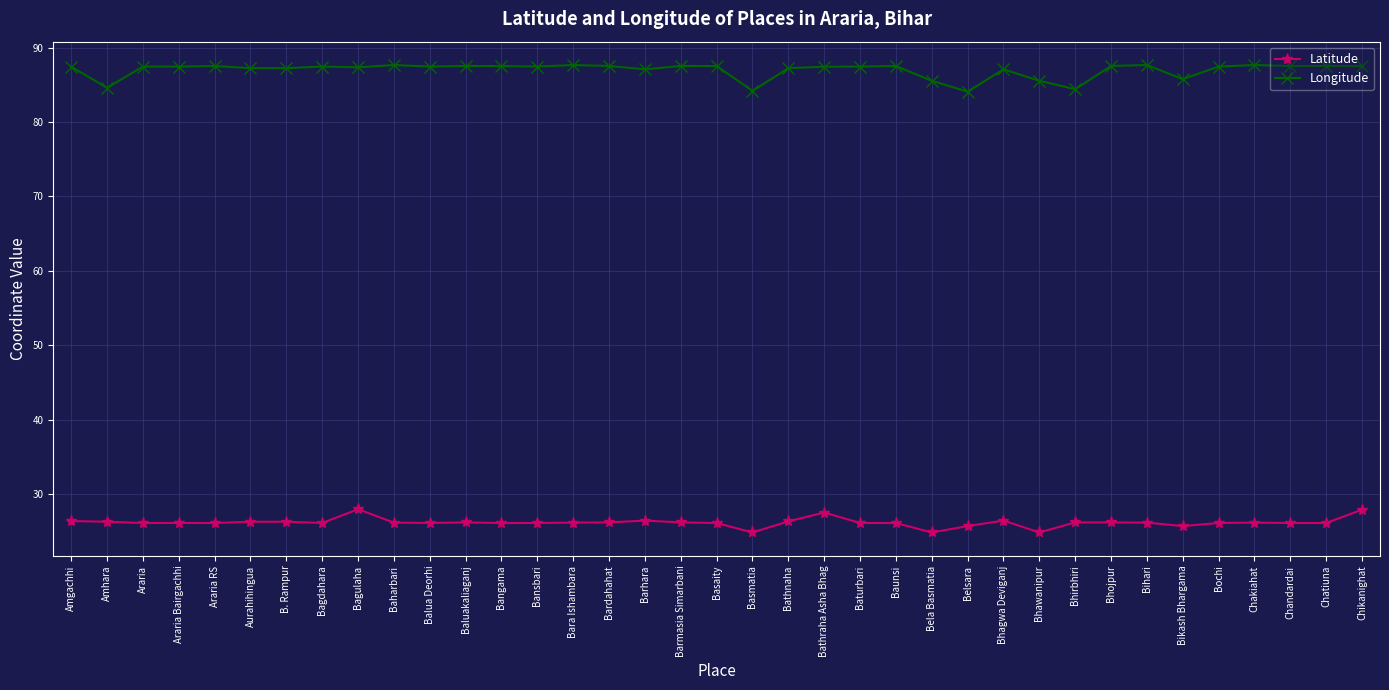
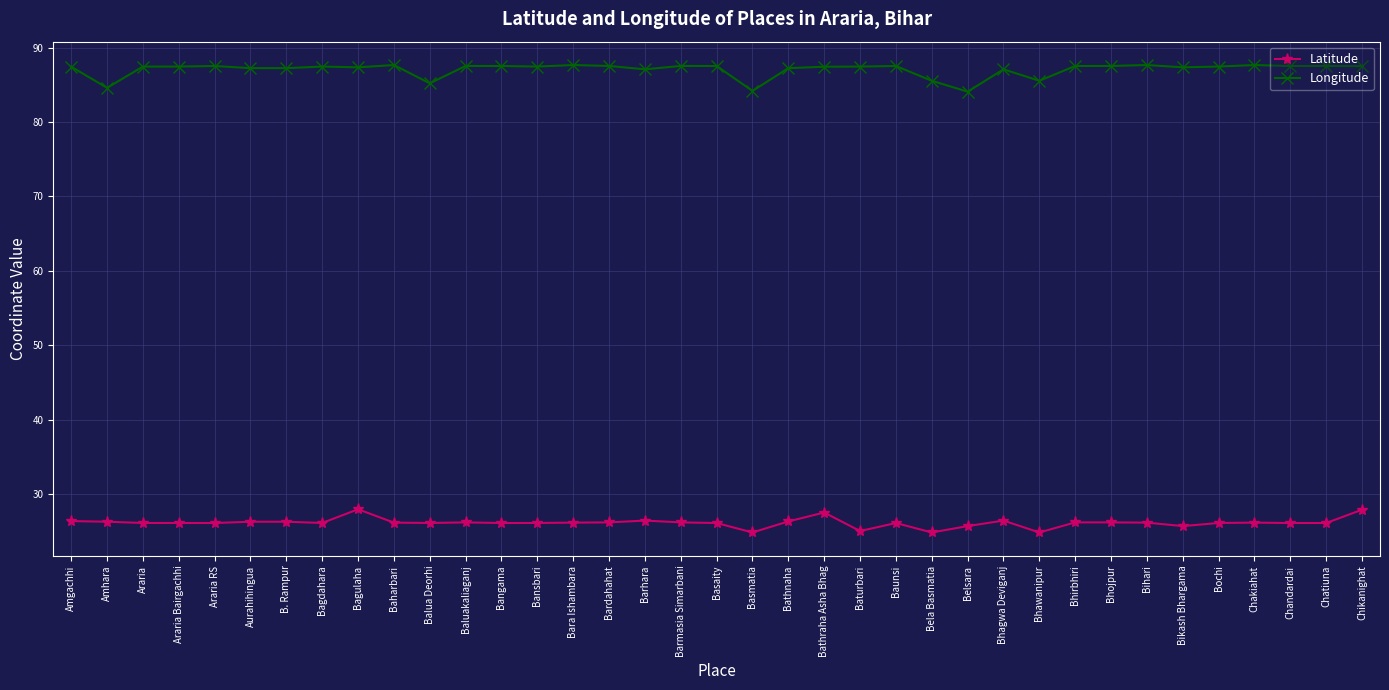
  {
    "Latitude": {
      "Amgachhi": 26,
      "Amhara": 26,
      "Araria": 26,
      "Araria Bairgachhi": 26,
      "Araria RS": 26,
      "Aurahihingua": 26,
      "B. Rampur": 26,
      "Bagdahara": 26,
      "Bagulaha": 28,
      "Baharbari": 26,
      "Balua Deorhi": 26,
      "Baluakaliaganj": 26,
      "Bangama": 26,
      "Bansbari": 26,
      "Bara Ishambara": 26,
      "Bardahahat": 26,
      "Barhara": 26,
      "Barmasia Simarbani": 26,
      "Basaity": 26,
      "Basmatia": 25,
      "Bathnaha": 26,
      "Bathraha Asha Bhag": 28,
-     "Baturbari": 26,
+     "Baturbari": 25,
      "Baunsi": 26,
      "Bela Basmatia": 25,
      "Belsara": 26,
      "Bhagwa Deviganj": 26,
      "Bhawanipur": 25,
      "Bhirbhiri": 26,
      "Bhojpur": 26,
      "Bihari": 26,
      "Bikash Bhargama": 26,
      "Bochi": 26,
      "Chakiahat": 26,
      "Chandardai": 26,
      "Chatiuna": 26,
      "Chikanighat": 28
    },
    "Longitude": {
      "Amgachhi": 87,
      "Amhara": 85,
      "Araria": 87,
      "Araria Bairgachhi": 87,
      "Araria RS": 88,
      "Aurahihingua": 87,
      "B. Rampur": 87,
      "Bagdahara": 87,
      "Bagulaha": 87,
      "Baharbari": 88,
-     "Balua Deorhi": 87,
+     "Balua Deorhi": 85,
      "Baluakaliaganj": 88,
      "Bangama": 88,
      "Bansbari": 87,
      "Bara Ishambara": 88,
      "Bardahahat": 88,
      "Barhara": 87,
      "Barmasia Simarbani": 88,
      "Basaity": 88,
      "Basmatia": 84,
      "Bathnaha": 87,
      "Bathraha Asha Bhag": 87,
      "Baturbari": 87,
      "Baunsi": 88,
      "Bela Basmatia": 86,
      "Belsara": 84,
      "Bhagwa Deviganj": 87,
      "Bhawanipur": 86,
-     "Bhirbhiri": 84,
+     "Bhirbhiri": 88,
      "Bhojpur": 88,
      "Bihari": 88,
-     "Bikash Bhargama": 86,
+     "Bikash Bhargama": 87,
      "Bochi": 87,
      "Chakiahat": 88
    }
  }
